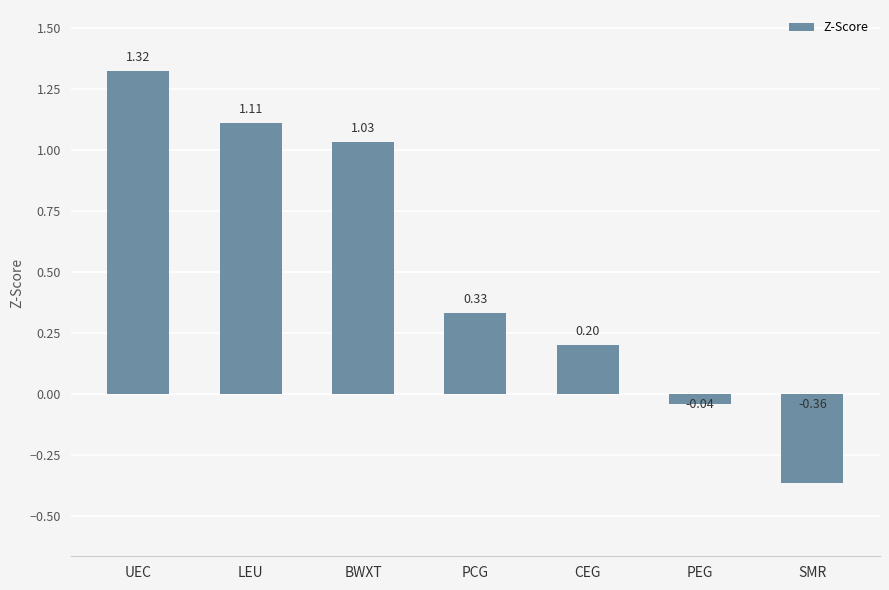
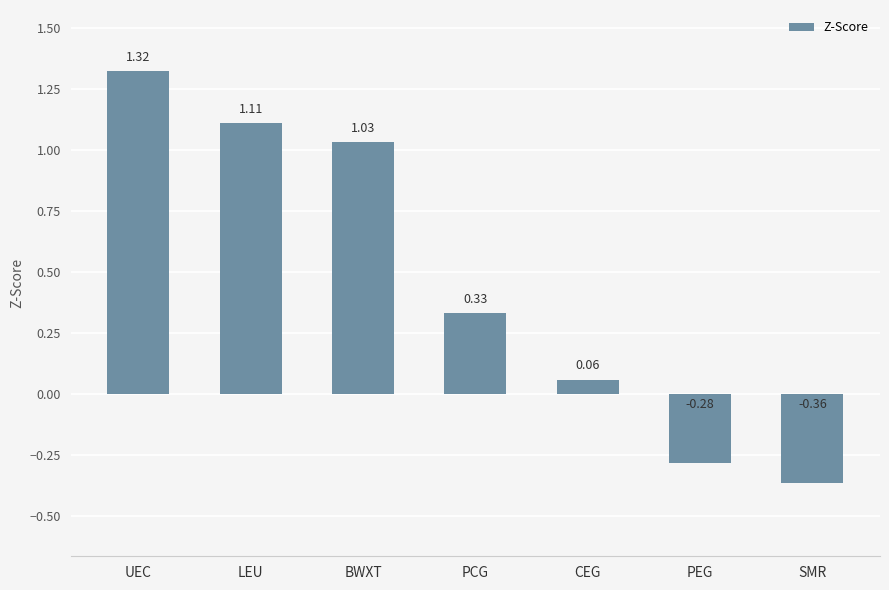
  {
    "UEC": 1.32,
    "LEU": 1.11,
    "BWXT": 1.03,
    "PCG": 0.33,
-   "CEG": 0.20,
-   "PEG": -0.04,
+   "CEG": 0.06,
+   "PEG": -0.28,
    "SMR": -0.36
  }
